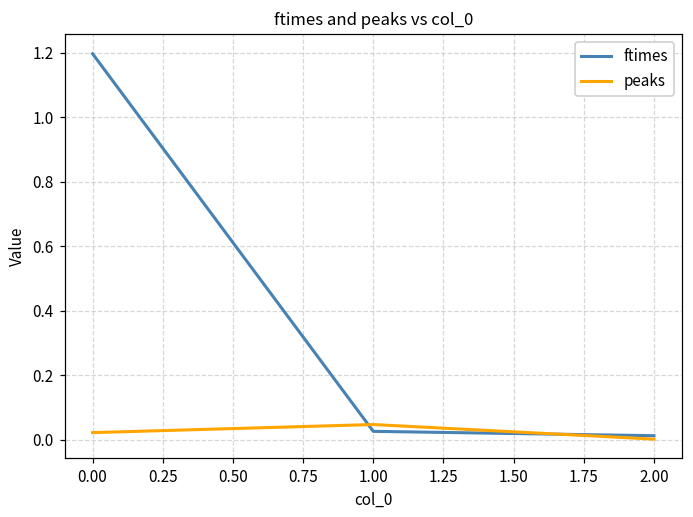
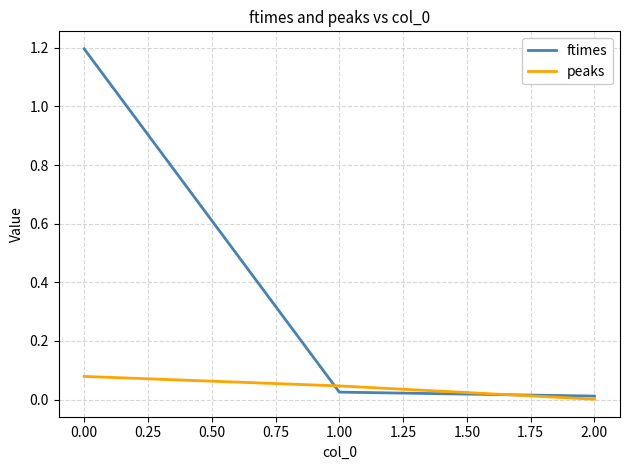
  {
    "ftimes": {
      "0.00": 1.20,
      "1.00": 0.03,
      "2.00": 0.01
    },
    "peaks": {
-     "0.00": 0.02,
+     "0.00": 0.08,
      "1.00": 0.05,
      "2.00": 0.00
    }
  }
